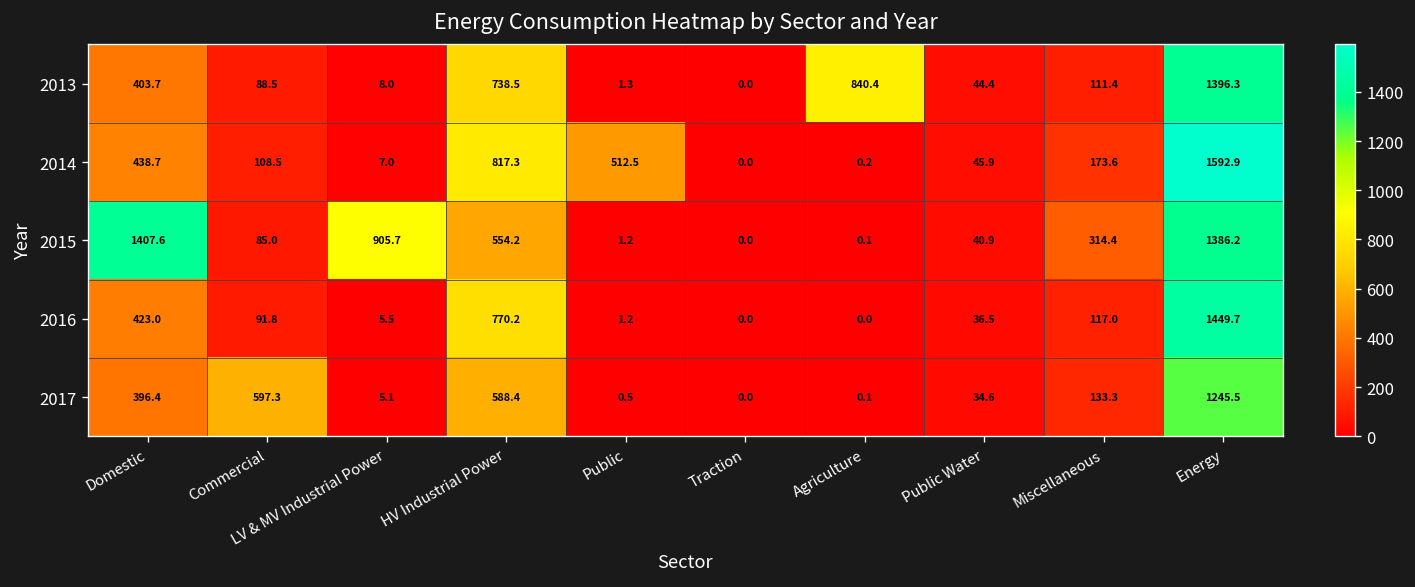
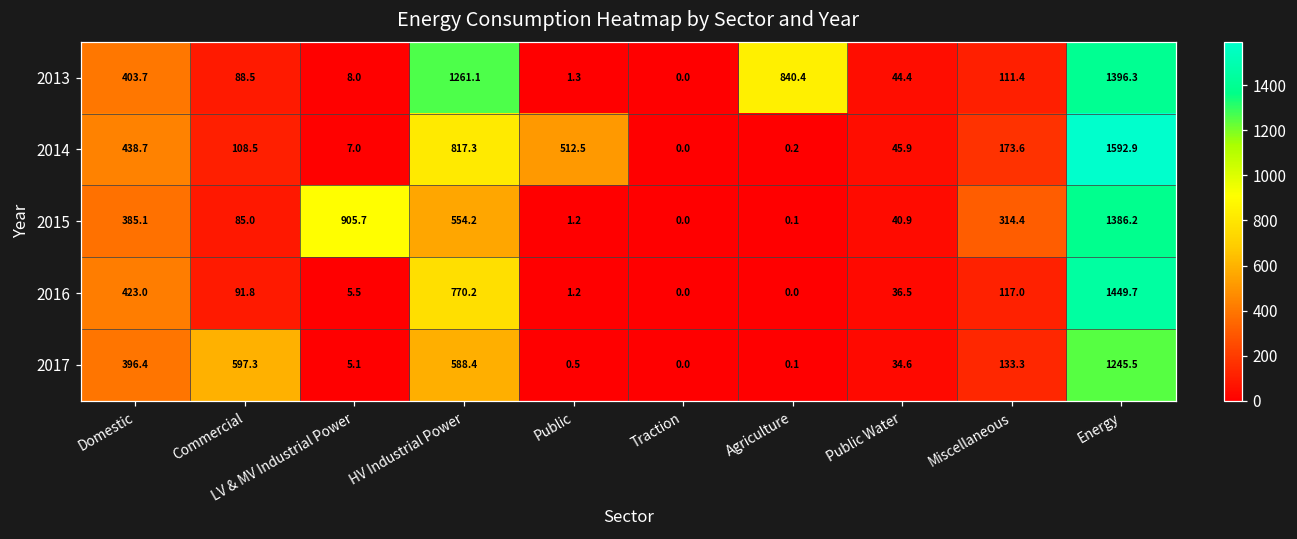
  {
    "2013": {
      "Domestic": 403.7,
      "Commercial": 88.5,
      "LV & MV Industrial Power": 8.0,
-     "HV Industrial Power": 738.5,
+     "HV Industrial Power": 1261.1,
      "Public": 1.3,
      "Traction": 0.0,
      "Agriculture": 840.4,
      "Public Water": 44.4,
      "Miscellaneous": 111.4,
      "Energy": 1396.3
    },
    "2014": {
      "Domestic": 438.7,
      "Commercial": 108.5,
      "LV & MV Industrial Power": 7.0,
      "HV Industrial Power": 817.3,
      "Public": 512.5,
      "Traction": 0.0,
      "Agriculture": 0.2,
      "Public Water": 45.9,
      "Miscellaneous": 173.6,
      "Energy": 1592.9
    },
    "2015": {
-     "Domestic": 1407.6,
+     "Domestic": 385.1,
      "Commercial": 85.0,
      "LV & MV Industrial Power": 905.7,
      "HV Industrial Power": 554.2,
      "Public": 1.2,
      "Traction": 0.0,
      "Agriculture": 0.1,
      "Public Water": 40.9,
      "Miscellaneous": 314.4,
      "Energy": 1386.2
    },
    "2016": {
      "Domestic": 423.0,
      "Commercial": 91.8,
      "LV & MV Industrial Power": 5.5,
      "HV Industrial Power": 770.2,
      "Public": 1.2,
      "Traction": 0.0,
      "Agriculture": 0.0,
      "Public Water": 36.5,
      "Miscellaneous": 117.0,
      "Energy": 1449.7
    },
    "2017": {
      "Domestic": 396.4,
      "Commercial": 597.3,
      "LV & MV Industrial Power": 5.1,
      "HV Industrial Power": 588.4,
      "Public": 0.5,
      "Traction": 0.0,
      "Agriculture": 0.1,
      "Public Water": 34.6,
      "Miscellaneous": 133.3,
      "Energy": 1245.5
    }
  }
